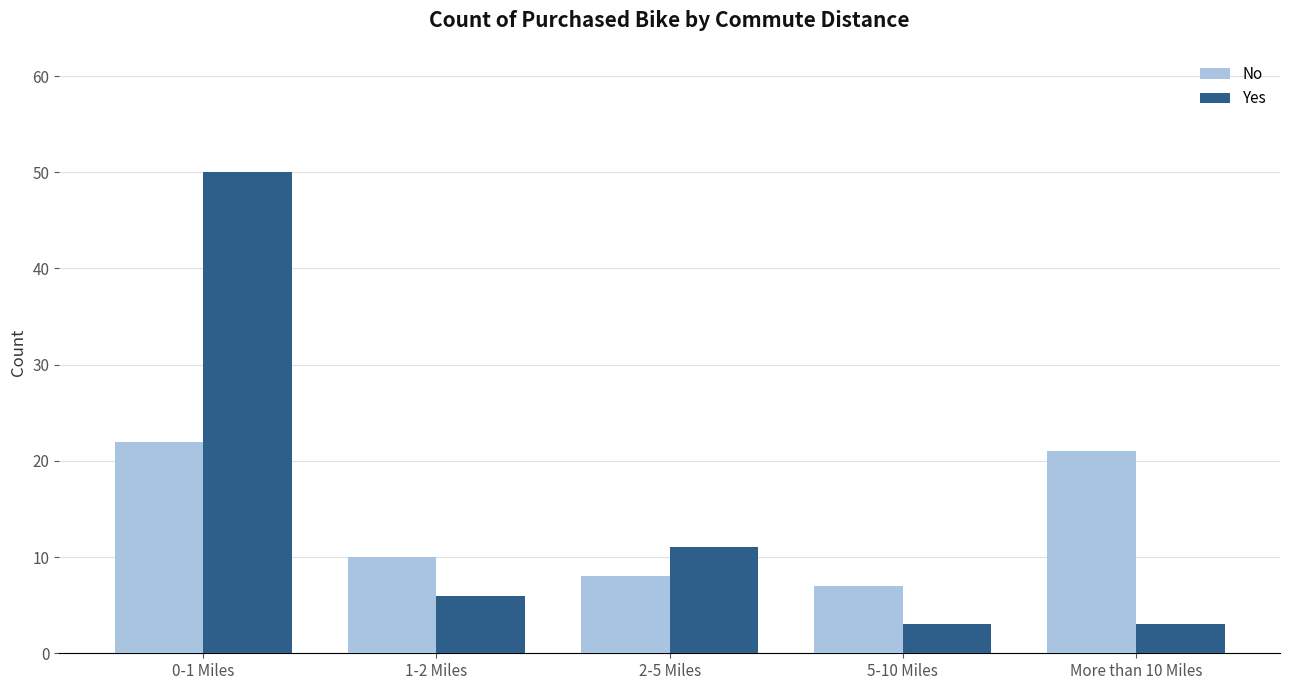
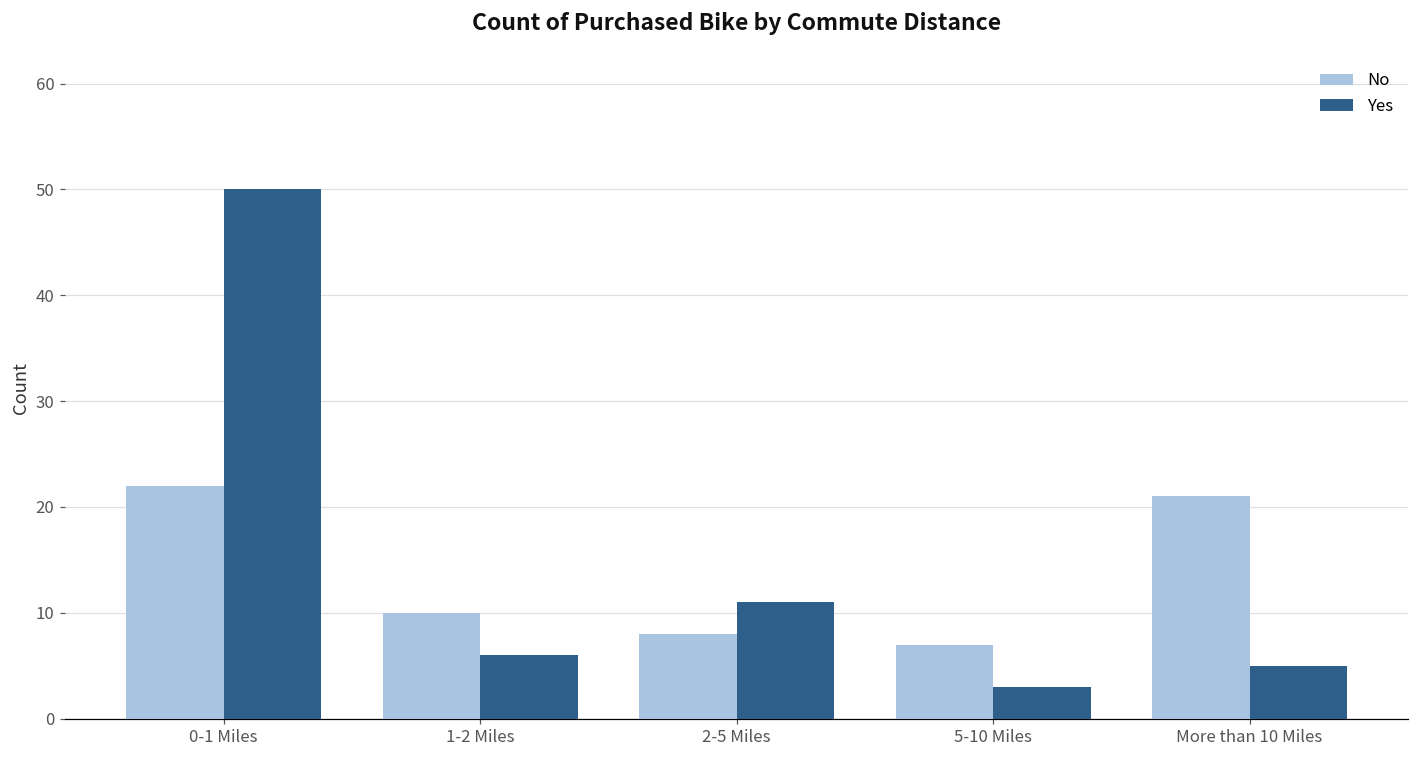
  {
    "No": {
      "0-1 Miles": 22,
      "1-2 Miles": 10,
      "2-5 Miles": 8,
      "5-10 Miles": 7,
      "More than 10 Miles": 21
    },
    "Yes": {
      "0-1 Miles": 50,
      "1-2 Miles": 6,
      "2-5 Miles": 11,
      "5-10 Miles": 3,
-     "More than 10 Miles": 3
+     "More than 10 Miles": 5
    }
  }
